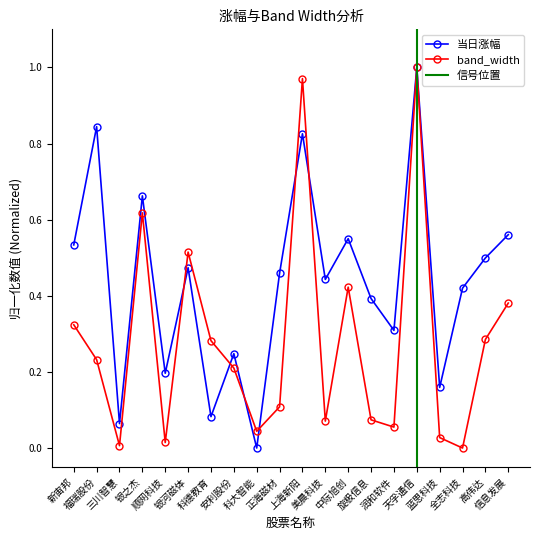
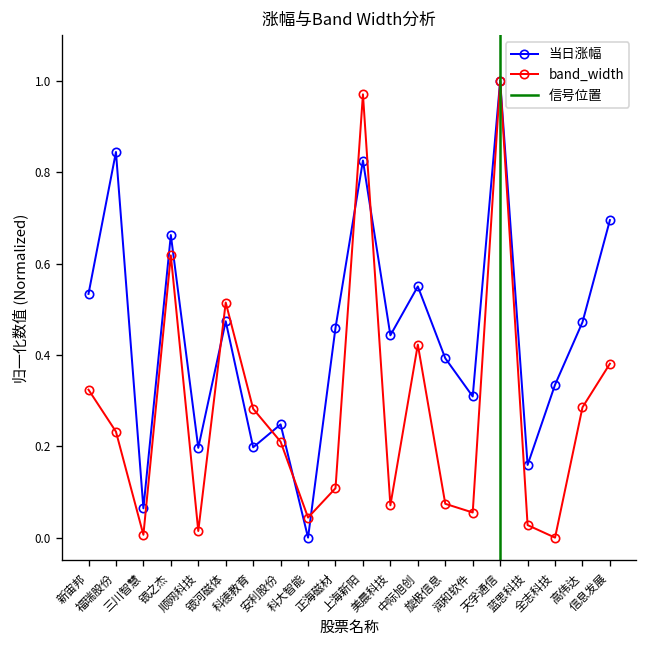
  {
    "当日涨幅": {
      "新宙邦": 0.53,
      "福瑞股份": 0.84,
      "三川智慧": 0.06,
      "银之杰": 0.66,
      "顺网科技": 0.20,
      "银河磁体": 0.47,
-     "科德教育": 0.08,
+     "科德教育": 0.20,
      "安利股份": 0.25,
      "科大智能": 0.00,
      "正海磁材": 0.46,
      "上海新阳": 0.83,
      "美晨科技": 0.44,
      "中际旭创": 0.55,
      "旋极信息": 0.39,
      "润和软件": 0.31,
      "蓝思科技": 0.16,
-     "全志科技": 0.42,
-     "高伟达": 0.50,
-     "信息发展": 0.56
+     "全志科技": 0.33,
+     "高伟达": 0.47,
+     "信息发展": 0.70
    },
    "band_width": {
      "新宙邦": 0.32,
      "福瑞股份": 0.23,
      "三川智慧": 0.01,
      "银之杰": 0.62,
      "顺网科技": 0.01,
      "银河磁体": 0.51,
      "科德教育": 0.28,
      "安利股份": 0.21,
      "科大智能": 0.04,
      "正海磁材": 0.11,
      "上海新阳": 0.97,
      "美晨科技": 0.07,
      "中际旭创": 0.42,
      "旋极信息": 0.07,
      "润和软件": 0.06,
      "蓝思科技": 0.03,
      "全志科技": 0.00,
      "高伟达": 0.29,
      "信息发展": 0.38
    }
  }
